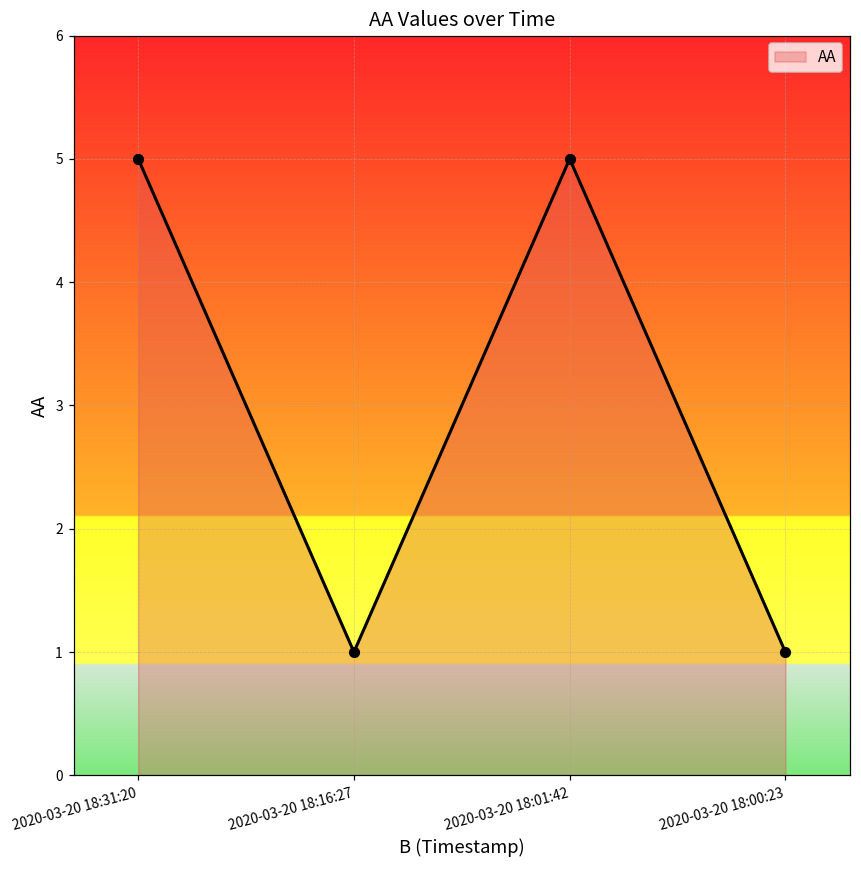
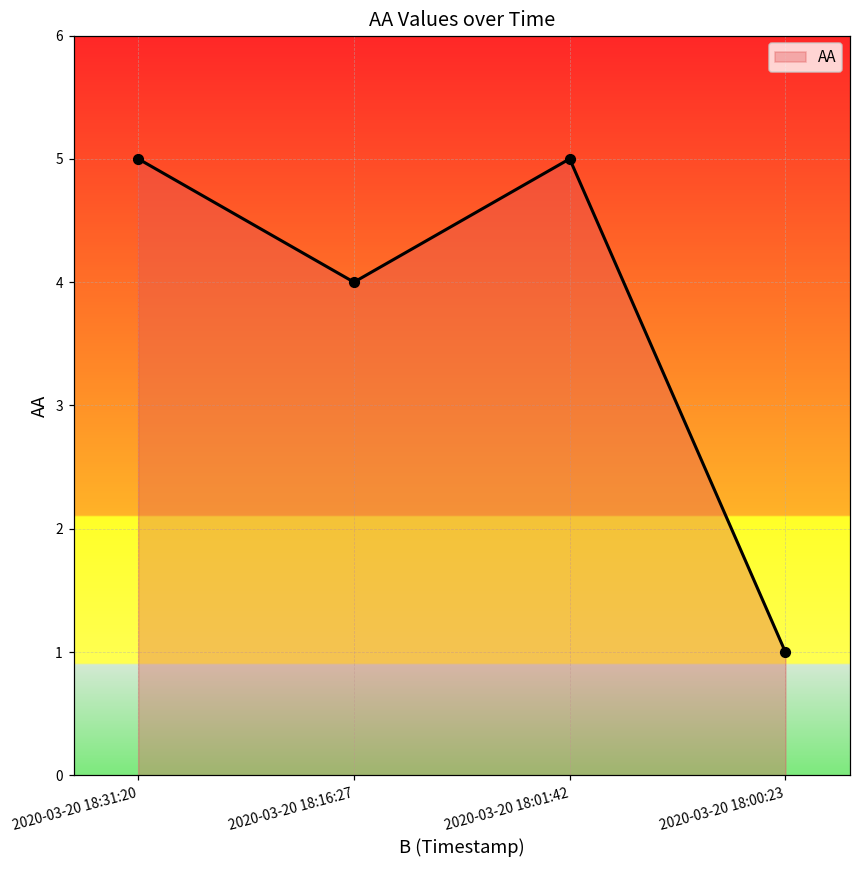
  {
    "2020-03-20 18:31:20": 5,
-   "2020-03-20 18:16:27": 1,
+   "2020-03-20 18:16:27": 4,
    "2020-03-20 18:01:42": 5,
    "2020-03-20 18:00:23": 1
  }
